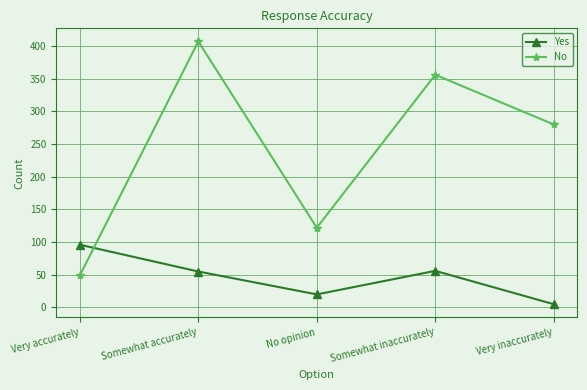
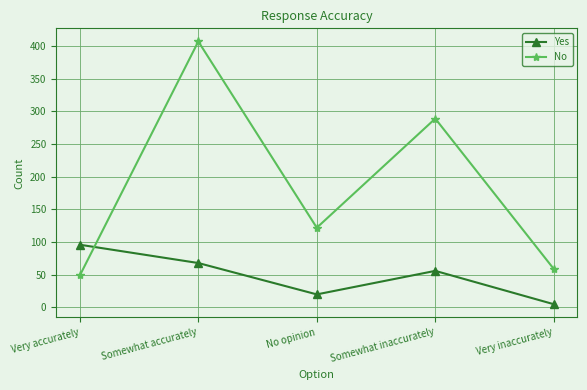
  {
    "Yes": {
      "Very accurately": 100,
-     "Somewhat accurately": 60,
+     "Somewhat accurately": 70,
      "No opinion": 20,
      "Somewhat inaccurately": 60,
      "Very inaccurately": 10
    },
    "No": {
      "Very accurately": 50,
      "Somewhat accurately": 410,
      "No opinion": 120,
-     "Somewhat inaccurately": 360,
-     "Very inaccurately": 280
+     "Somewhat inaccurately": 290,
+     "Very inaccurately": 60
    }
  }
